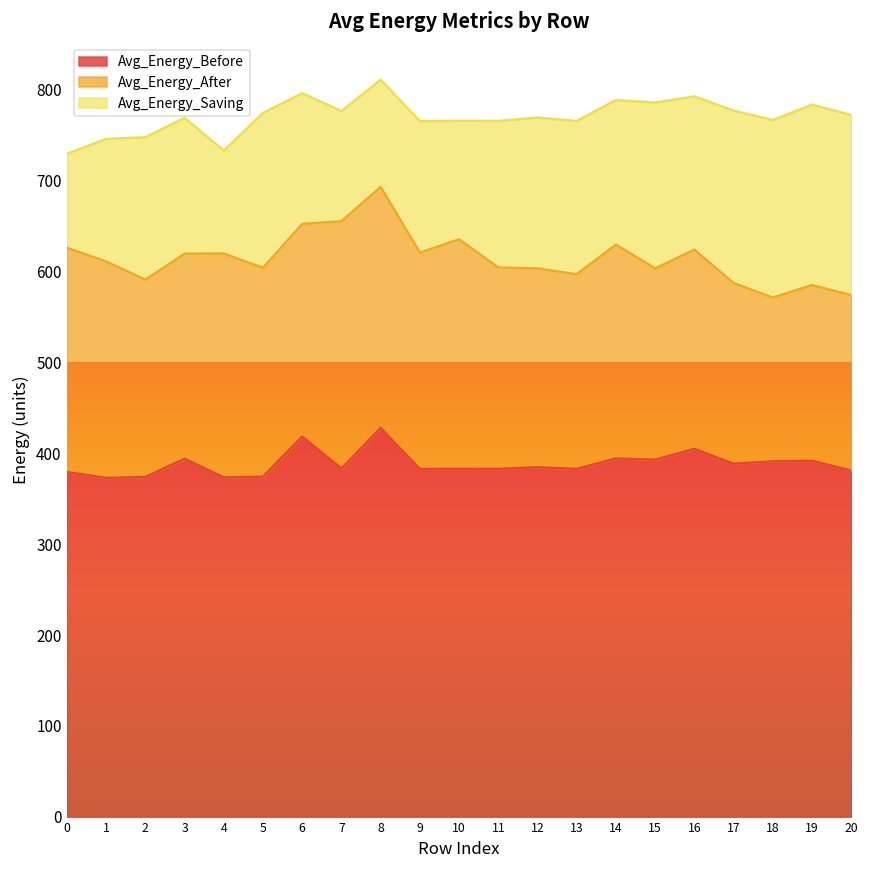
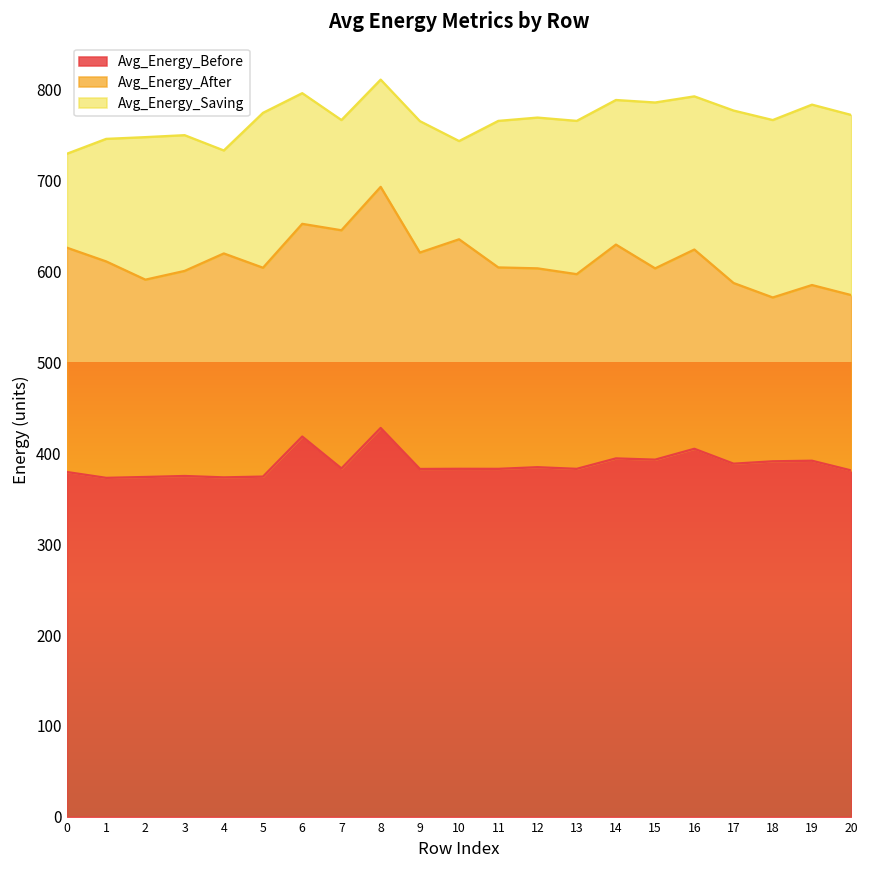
  {
    "Avg_Energy_Before": {
      "0": 380,
      "1": 370,
      "2": 370,
-     "3": 390,
+     "3": 370,
      "4": 370,
      "5": 370,
      "6": 420,
      "7": 380,
      "8": 430,
      "9": 380,
      "10": 380,
      "11": 380,
      "12": 380,
      "13": 380,
      "14": 390,
      "15": 390,
      "16": 400,
      "17": 390,
      "18": 390,
      "19": 390,
      "20": 380
    },
    "Avg_Energy_After": {
      "0": 250,
      "1": 240,
      "2": 220,
      "3": 230,
      "4": 250,
      "5": 230,
      "6": 230,
-     "7": 270,
+     "7": 260,
      "8": 270,
      "9": 240,
      "10": 250,
      "11": 220,
      "12": 220,
      "13": 210,
      "14": 240,
      "15": 210,
      "16": 220,
      "17": 200,
      "18": 180,
      "19": 190,
      "20": 190
    },
    "Avg_Energy_Saving": {
      "0": 100,
      "1": 130,
      "2": 160,
      "3": 150,
      "4": 110,
      "5": 170,
      "6": 140,
      "7": 120,
      "8": 120,
      "9": 140,
-     "10": 130,
+     "10": 110,
      "11": 160,
      "12": 170,
      "13": 170,
      "14": 160,
      "15": 180,
      "16": 170,
      "17": 190,
      "18": 200,
      "19": 200,
      "20": 200
    }
  }
